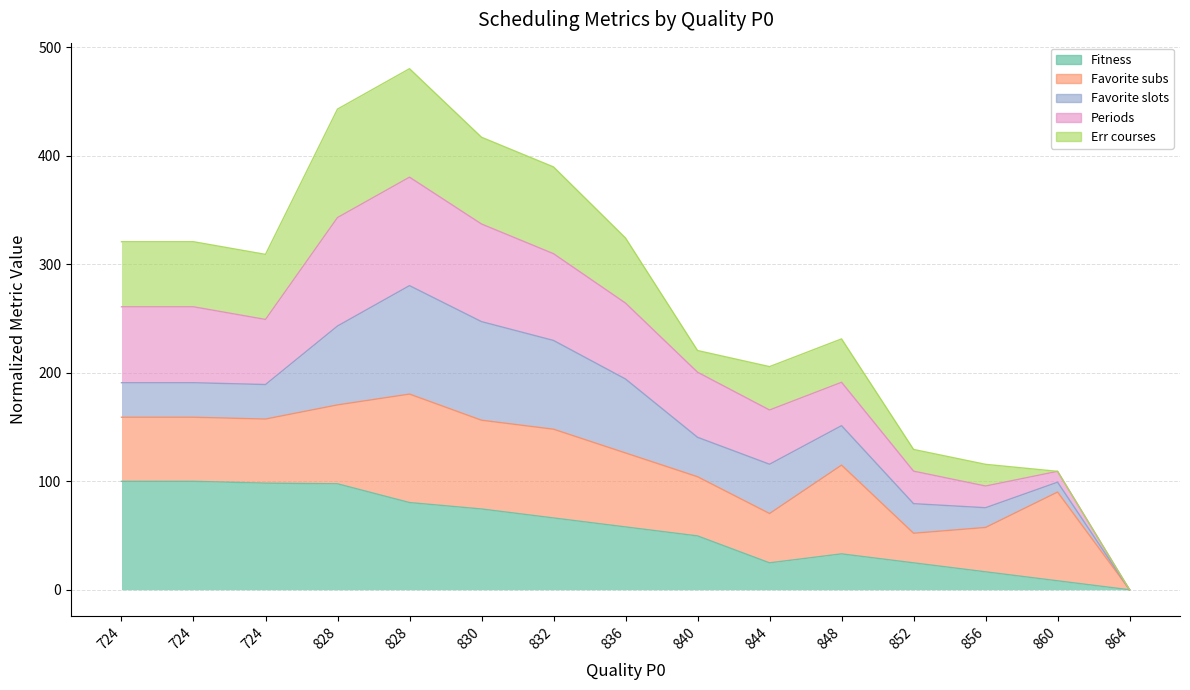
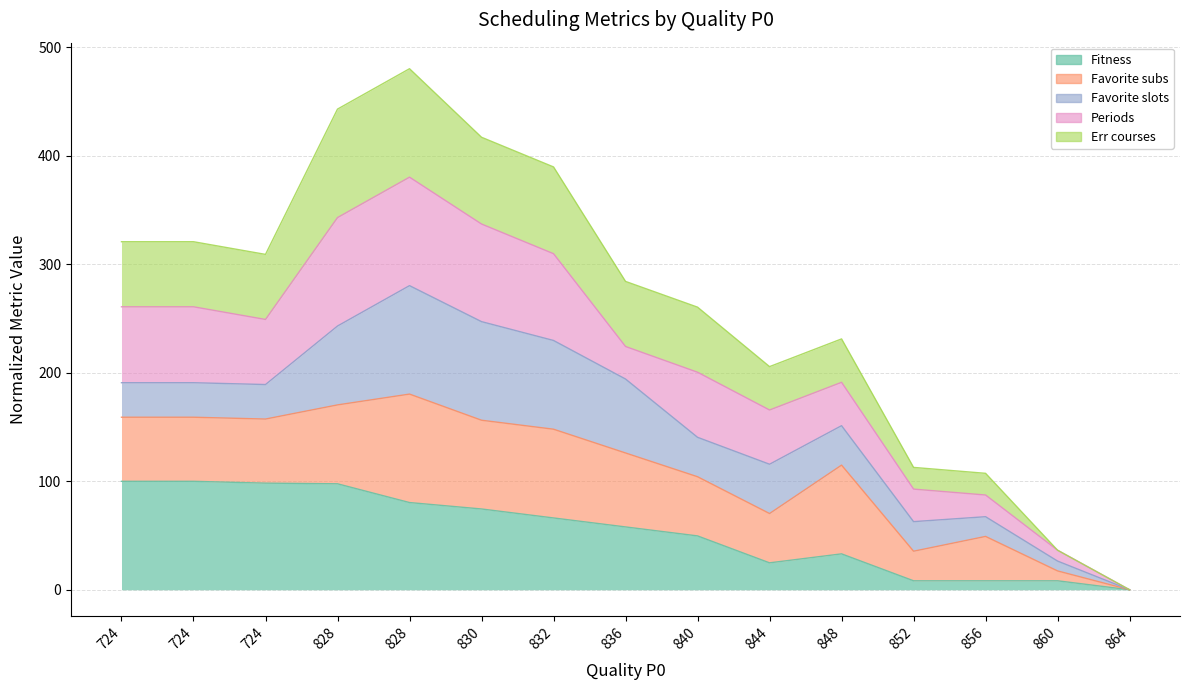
  {
    "Fitness": {
      "830": 74,
      "832": 66,
      "836": 58,
      "840": 50,
      "844": 25,
      "848": 33,
-     "852": 25,
-     "856": 17,
+     "852": 8,
+     "856": 8,
      "860": 8
    },
    "Favorite subs": {
      "830": 82,
      "832": 82,
      "836": 68,
      "840": 55,
      "844": 45,
      "848": 82,
      "852": 27,
      "856": 41,
-     "860": 82
+     "860": 9
    },
    "Favorite slots": {
      "830": 91,
      "832": 82,
      "836": 68,
      "840": 36,
      "844": 45,
      "848": 36,
      "852": 27,
      "856": 18,
      "860": 9
    },
    "Periods": {
      "830": 90,
      "832": 80,
-     "836": 70,
+     "836": 30,
      "840": 60,
      "844": 50,
      "848": 40,
      "852": 30,
      "856": 20
    },
    "Err courses": {
      "830": 80,
      "832": 80,
      "836": 60,
-     "840": 20,
+     "840": 60,
      "844": 40,
      "848": 40,
      "852": 20,
      "856": 20
    }
  }
